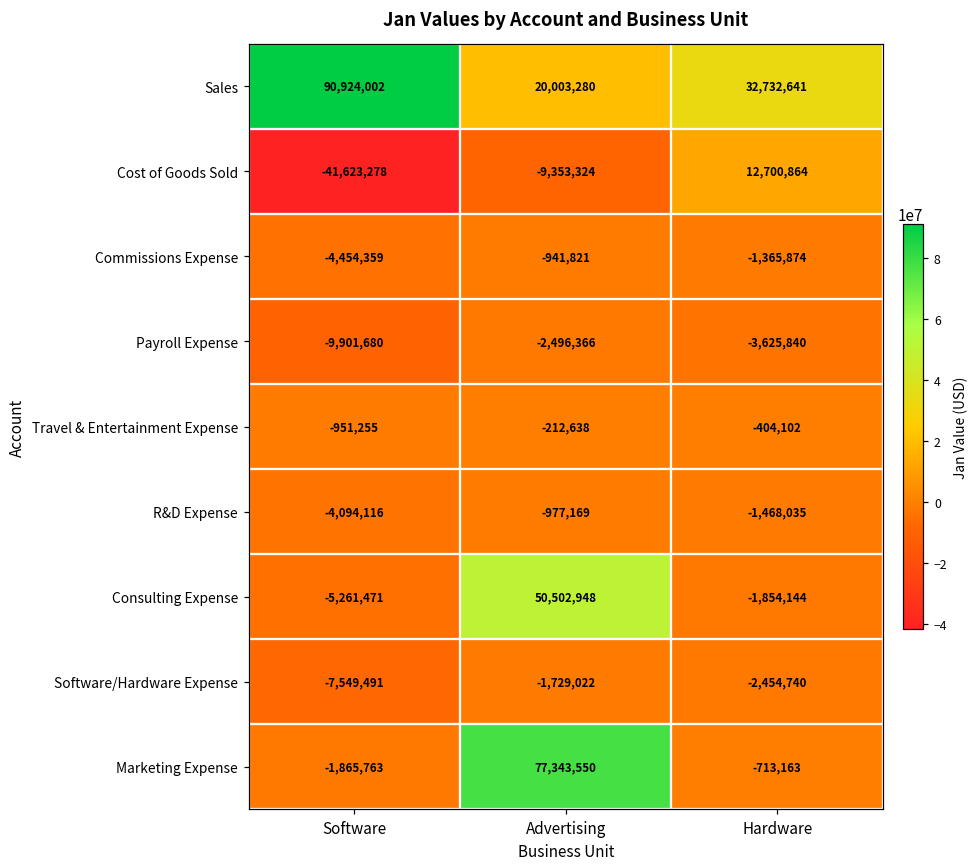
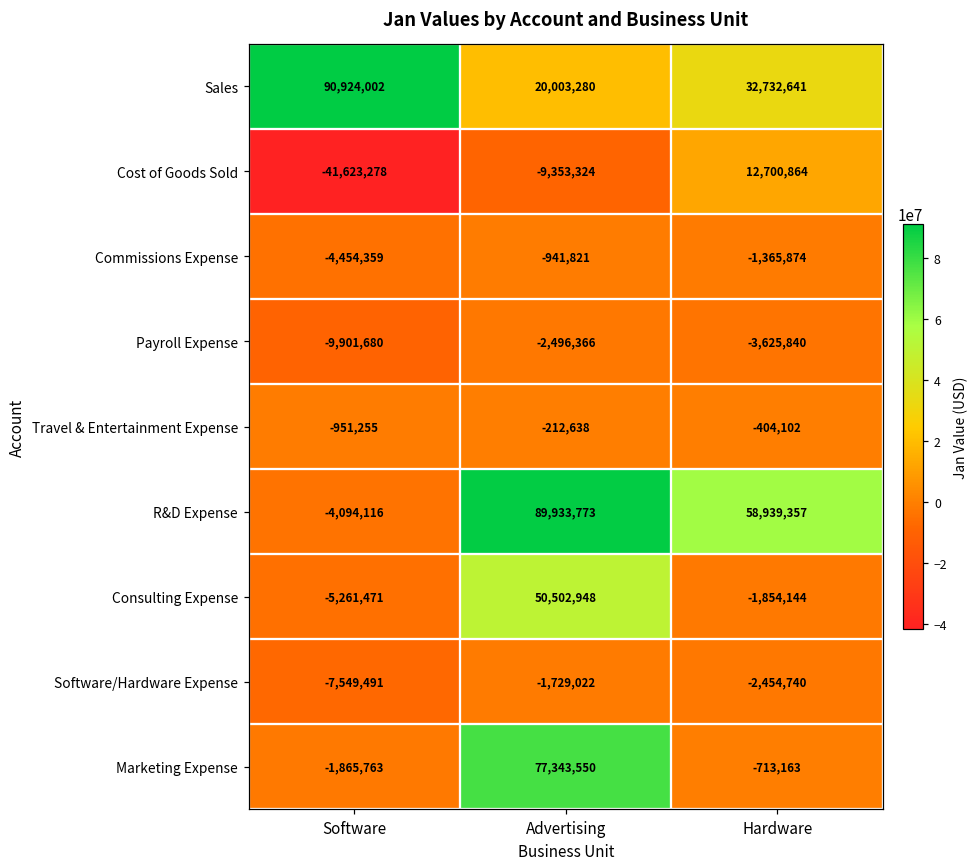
  {
    "Sales": {
      "Software": "90,924,002",
      "Advertising": "20,003,280",
      "Hardware": "32,732,641"
    },
    "Cost of Goods Sold": {
      "Software": "-41,623,278",
      "Advertising": "-9,353,324",
      "Hardware": "12,700,864"
    },
    "Commissions Expense": {
      "Software": "-4,454,359",
      "Advertising": "-941,821",
      "Hardware": "-1,365,874"
    },
    "Payroll Expense": {
      "Software": "-9,901,680",
      "Advertising": "-2,496,366",
      "Hardware": "-3,625,840"
    },
    "Travel & Entertainment Expense": {
      "Software": "-951,255",
      "Advertising": "-212,638",
      "Hardware": "-404,102"
    },
    "R&D Expense": {
      "Software": "-4,094,116",
-     "Advertising": "-977,169",
-     "Hardware": "-1,468,035"
+     "Advertising": "89,933,773",
+     "Hardware": "58,939,357"
    },
    "Consulting Expense": {
      "Software": "-5,261,471",
      "Advertising": "50,502,948",
      "Hardware": "-1,854,144"
    },
    "Software/Hardware Expense": {
      "Software": "-7,549,491",
      "Advertising": "-1,729,022",
      "Hardware": "-2,454,740"
    },
    "Marketing Expense": {
      "Software": "-1,865,763",
      "Advertising": "77,343,550",
      "Hardware": "-713,163"
    }
  }
